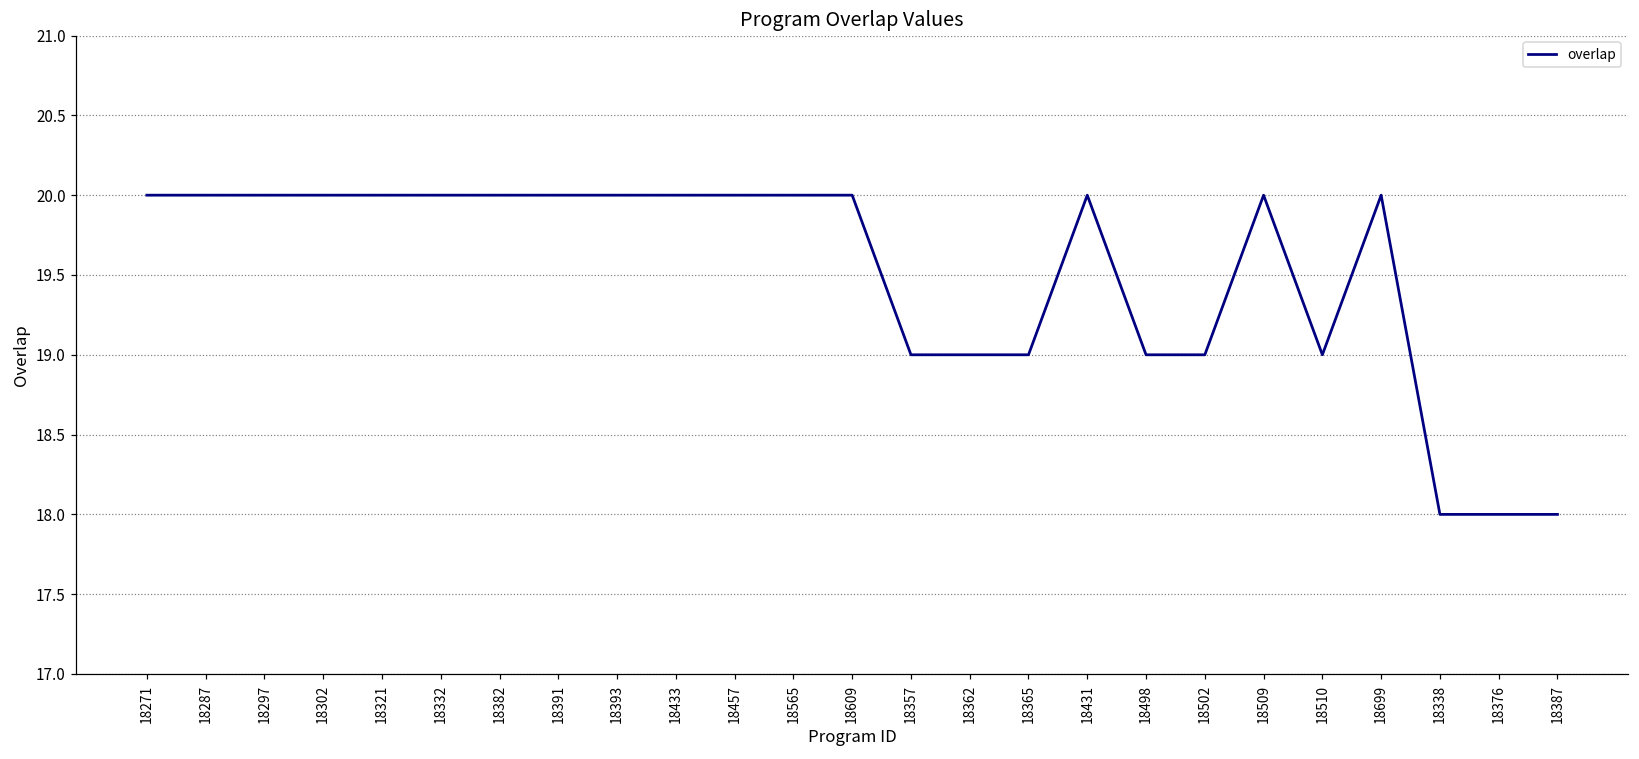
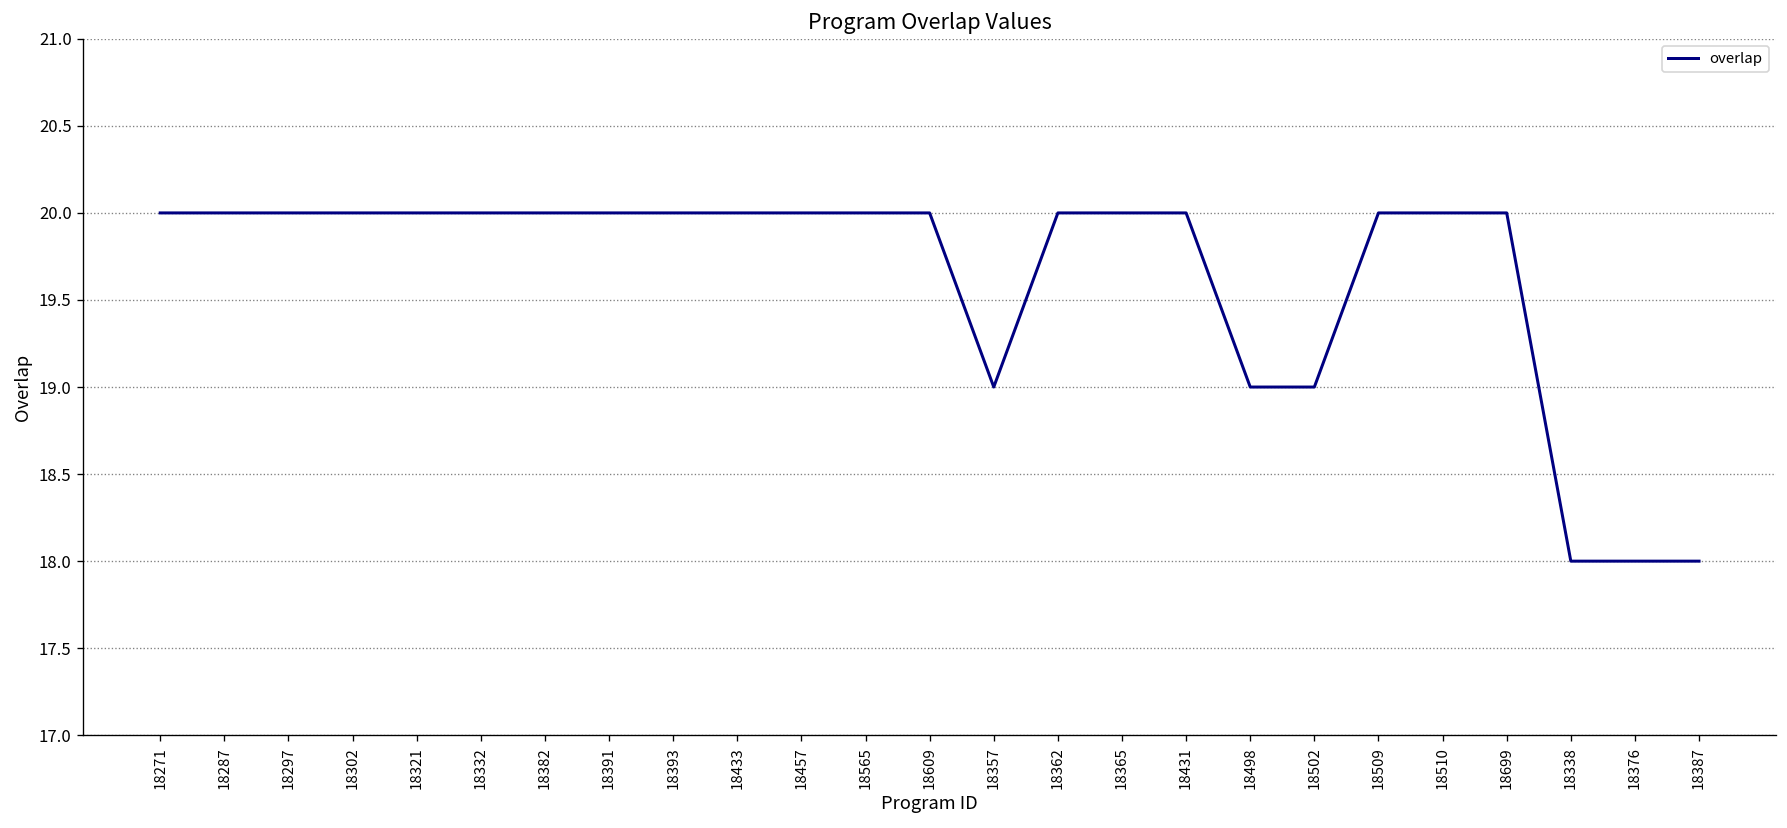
  {
    "18271": 20,
    "18287": 20,
    "18297": 20,
    "18302": 20,
    "18321": 20,
    "18332": 20,
    "18382": 20,
    "18391": 20,
    "18393": 20,
    "18433": 20,
    "18457": 20,
    "18565": 20,
    "18609": 20,
    "18357": 19,
-   "18362": 19,
-   "18365": 19,
+   "18362": 20,
+   "18365": 20,
    "18431": 20,
    "18498": 19,
    "18502": 19,
    "18509": 20,
-   "18510": 19,
+   "18510": 20,
    "18699": 20,
    "18338": 18,
    "18376": 18,
    "18387": 18
  }
